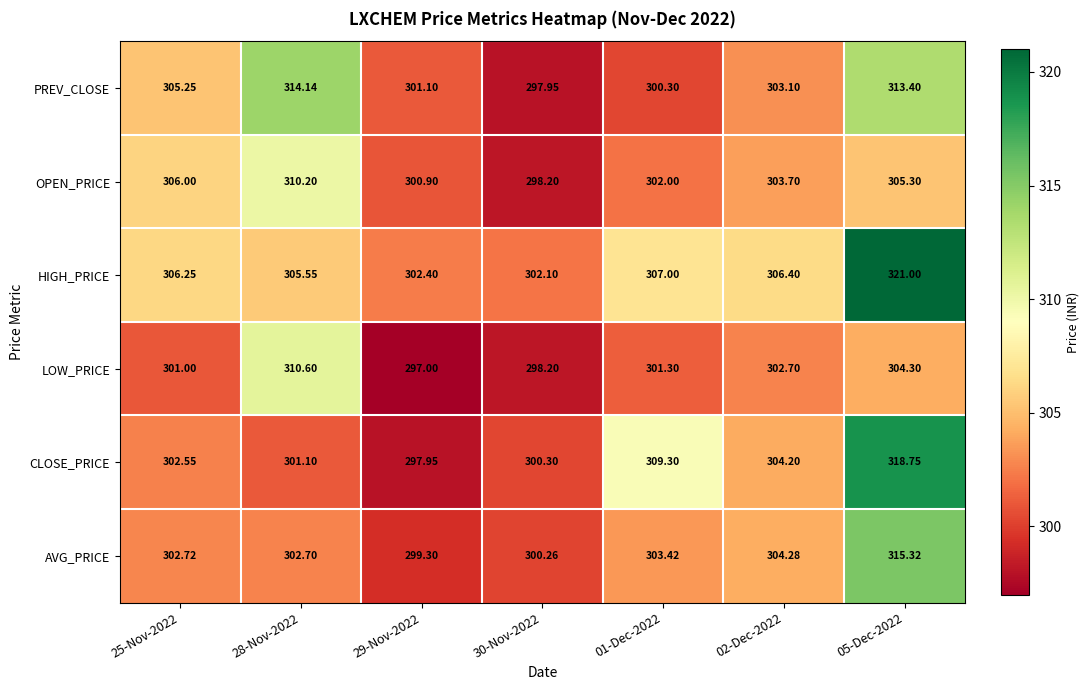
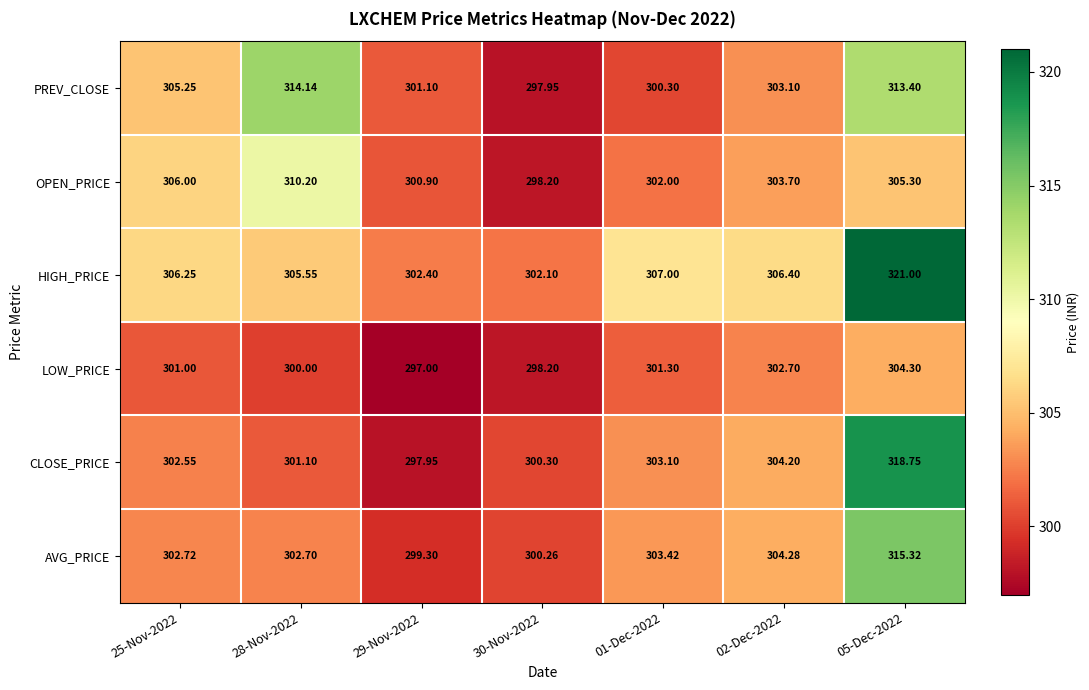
  {
    "PREV_CLOSE": {
      "25-Nov-2022": 305.25,
      "28-Nov-2022": 314.14,
      "29-Nov-2022": 301.10,
      "30-Nov-2022": 297.95,
      "01-Dec-2022": 300.30,
      "02-Dec-2022": 303.10,
      "05-Dec-2022": 313.40
    },
    "OPEN_PRICE": {
      "25-Nov-2022": 306.00,
      "28-Nov-2022": 310.20,
      "29-Nov-2022": 300.90,
      "30-Nov-2022": 298.20,
      "01-Dec-2022": 302.00,
      "02-Dec-2022": 303.70,
      "05-Dec-2022": 305.30
    },
    "HIGH_PRICE": {
      "25-Nov-2022": 306.25,
      "28-Nov-2022": 305.55,
      "29-Nov-2022": 302.40,
      "30-Nov-2022": 302.10,
      "01-Dec-2022": 307.00,
      "02-Dec-2022": 306.40,
      "05-Dec-2022": 321.00
    },
    "LOW_PRICE": {
      "25-Nov-2022": 301.00,
-     "28-Nov-2022": 310.60,
+     "28-Nov-2022": 300.00,
      "29-Nov-2022": 297.00,
      "30-Nov-2022": 298.20,
      "01-Dec-2022": 301.30,
      "02-Dec-2022": 302.70,
      "05-Dec-2022": 304.30
    },
    "CLOSE_PRICE": {
      "25-Nov-2022": 302.55,
      "28-Nov-2022": 301.10,
      "29-Nov-2022": 297.95,
      "30-Nov-2022": 300.30,
-     "01-Dec-2022": 309.30,
+     "01-Dec-2022": 303.10,
      "02-Dec-2022": 304.20,
      "05-Dec-2022": 318.75
    },
    "AVG_PRICE": {
      "25-Nov-2022": 302.72,
      "28-Nov-2022": 302.70,
      "29-Nov-2022": 299.30,
      "30-Nov-2022": 300.26,
      "01-Dec-2022": 303.42,
      "02-Dec-2022": 304.28,
      "05-Dec-2022": 315.32
    }
  }
